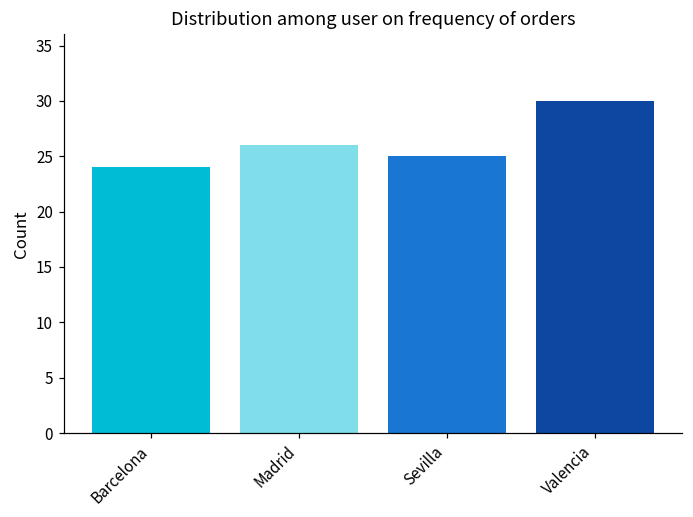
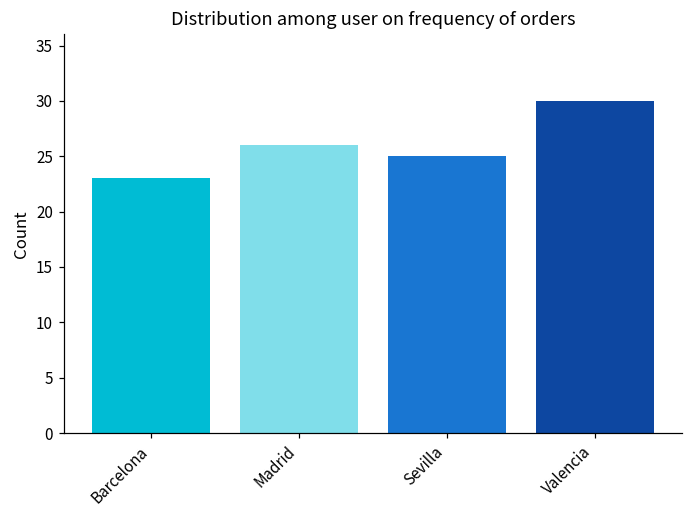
  {
-   "Barcelona": 24,
+   "Barcelona": 23,
    "Madrid": 26,
    "Sevilla": 25,
    "Valencia": 30
  }
